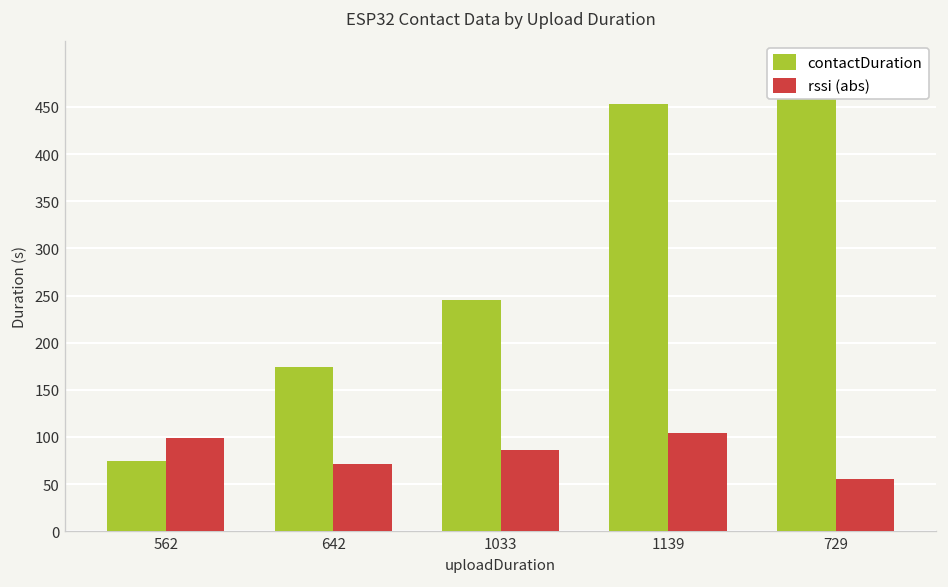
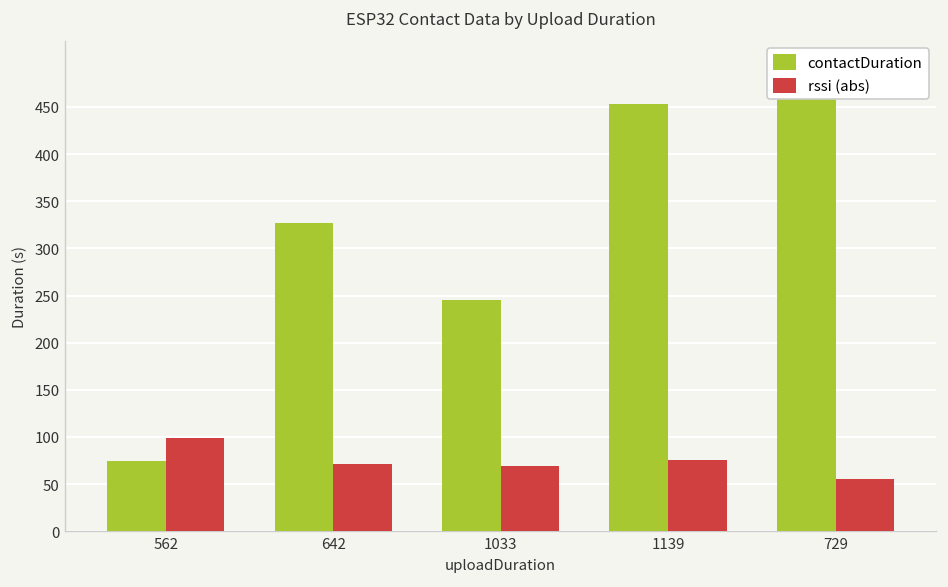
  {
    "contactDuration": {
      "562": 80,
-     "642": 170,
+     "642": 330,
      "1033": 250,
      "1139": 450
    },
    "rssi (abs)": {
      "562": 100,
      "642": 70,
-     "1033": 90,
-     "1139": 100,
+     "1033": 70,
+     "1139": 80,
      "729": 60
    }
  }
